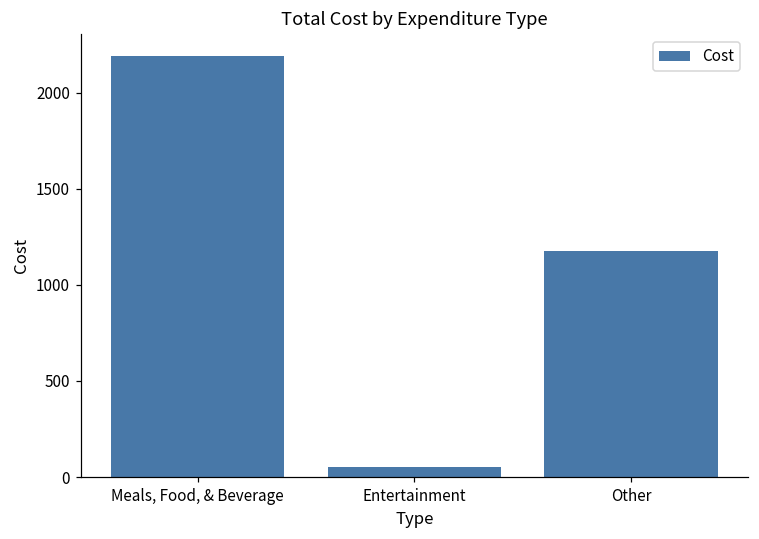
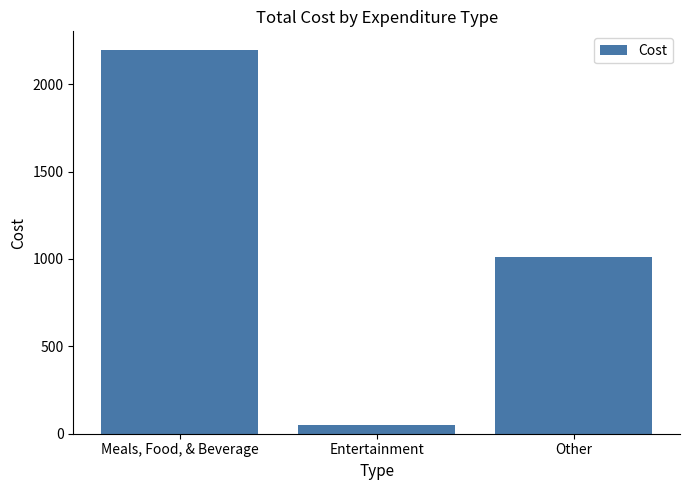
  {
    "Meals, Food, & Beverage": 2190,
    "Entertainment": 50,
-   "Other": 1180
+   "Other": 1010
  }
